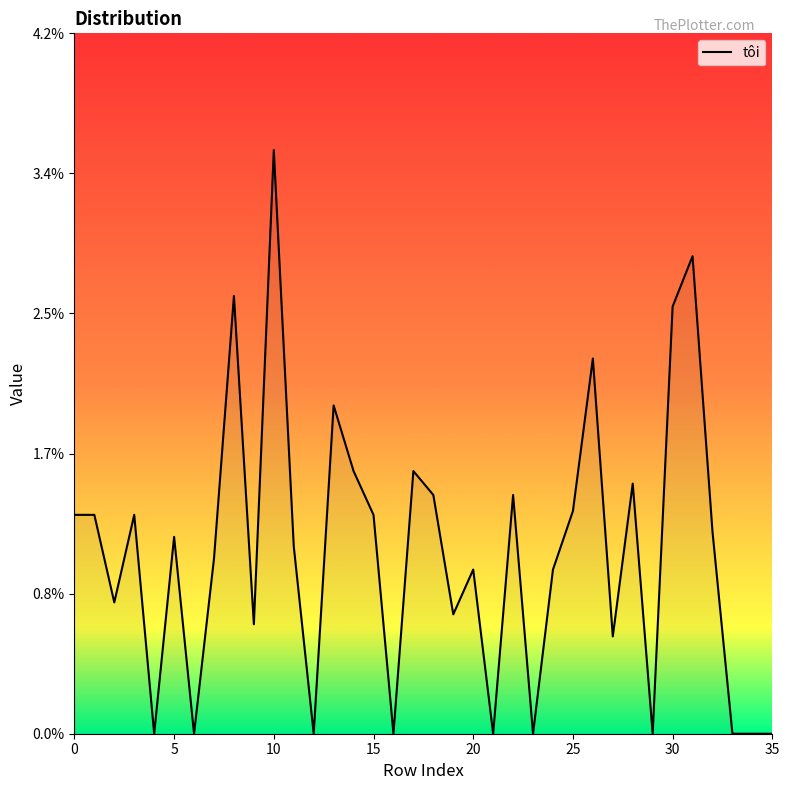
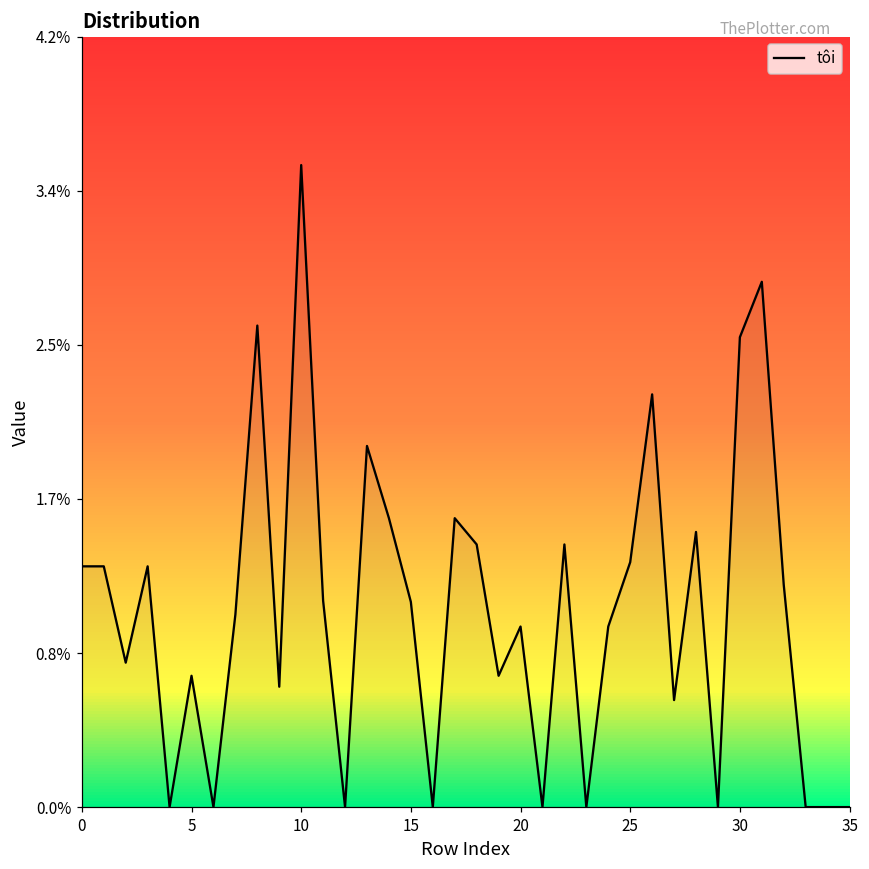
  {
    "0": "1.32%",
-   "5": "1.19%",
+   "5": "0.72%",
    "10": "3.52%",
-   "15": "1.32%",
+   "15": "1.12%",
    "20": "0.99%",
    "25": "1.34%",
    "30": "2.58%",
    "35": "0.00%"
  }
